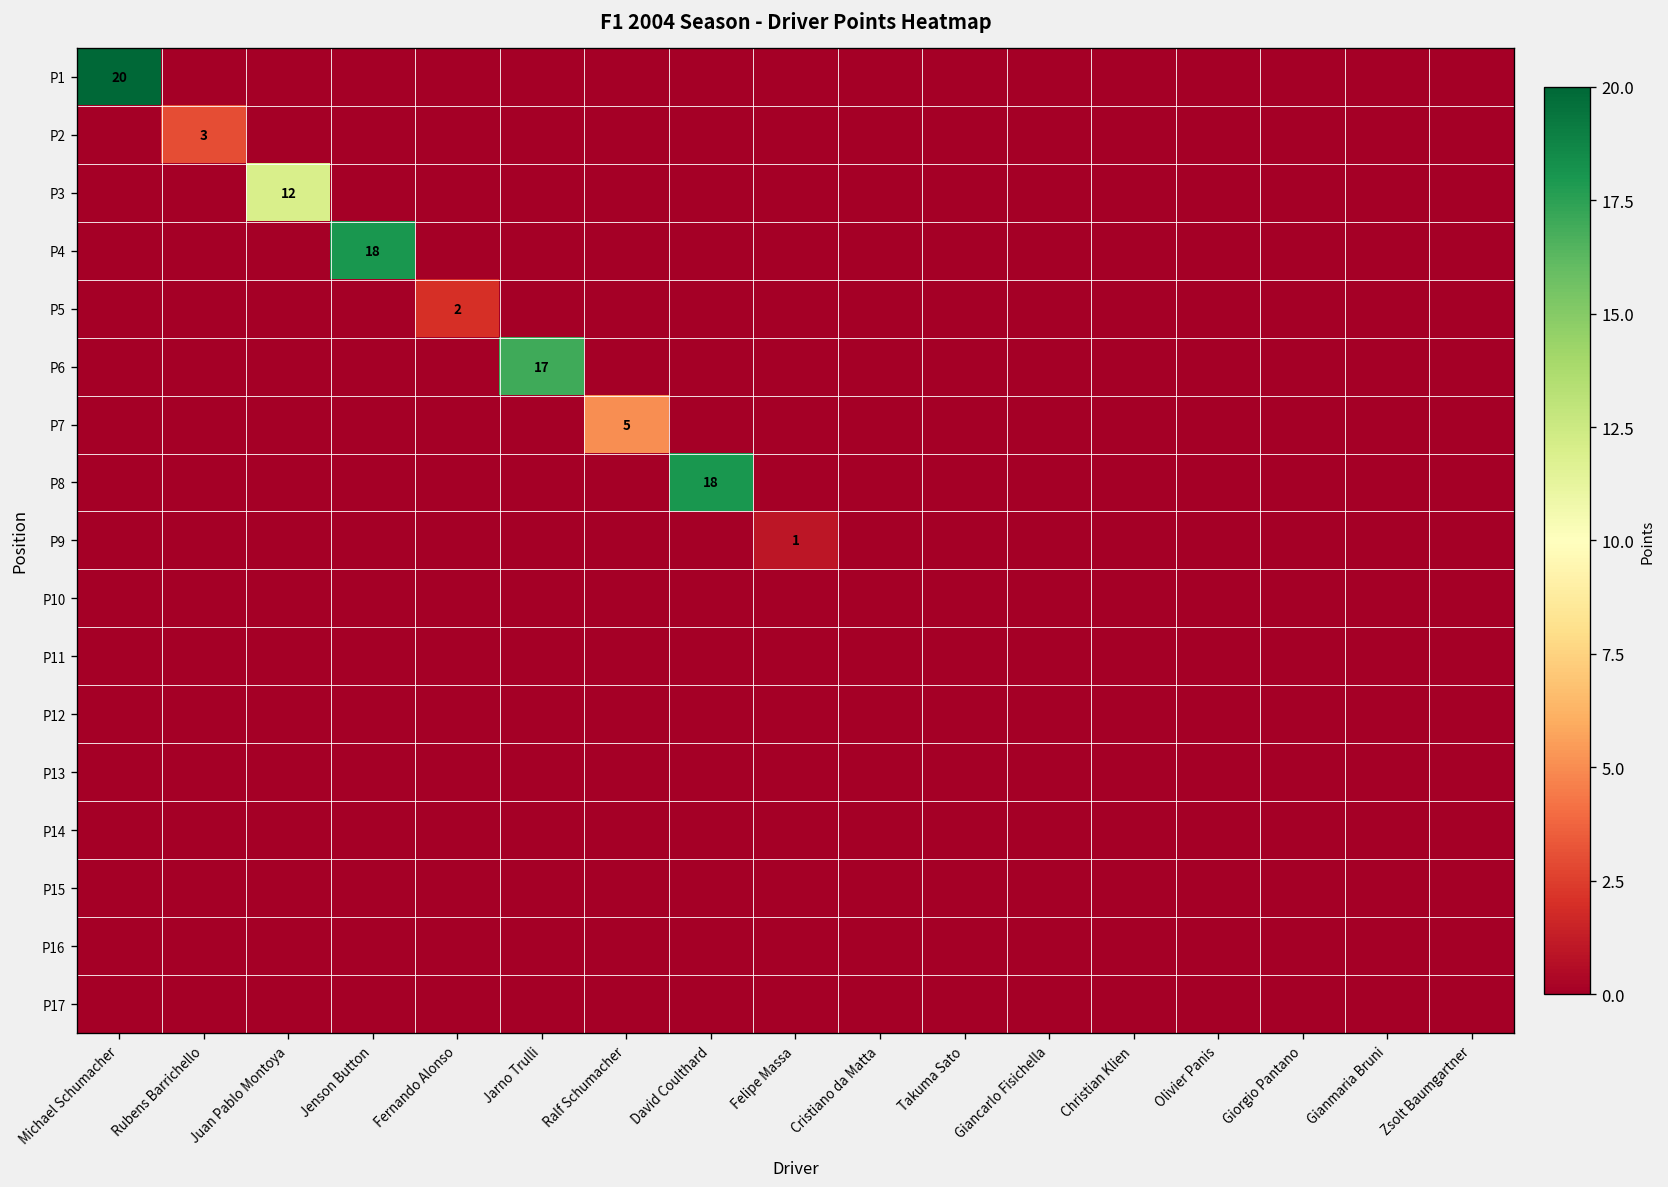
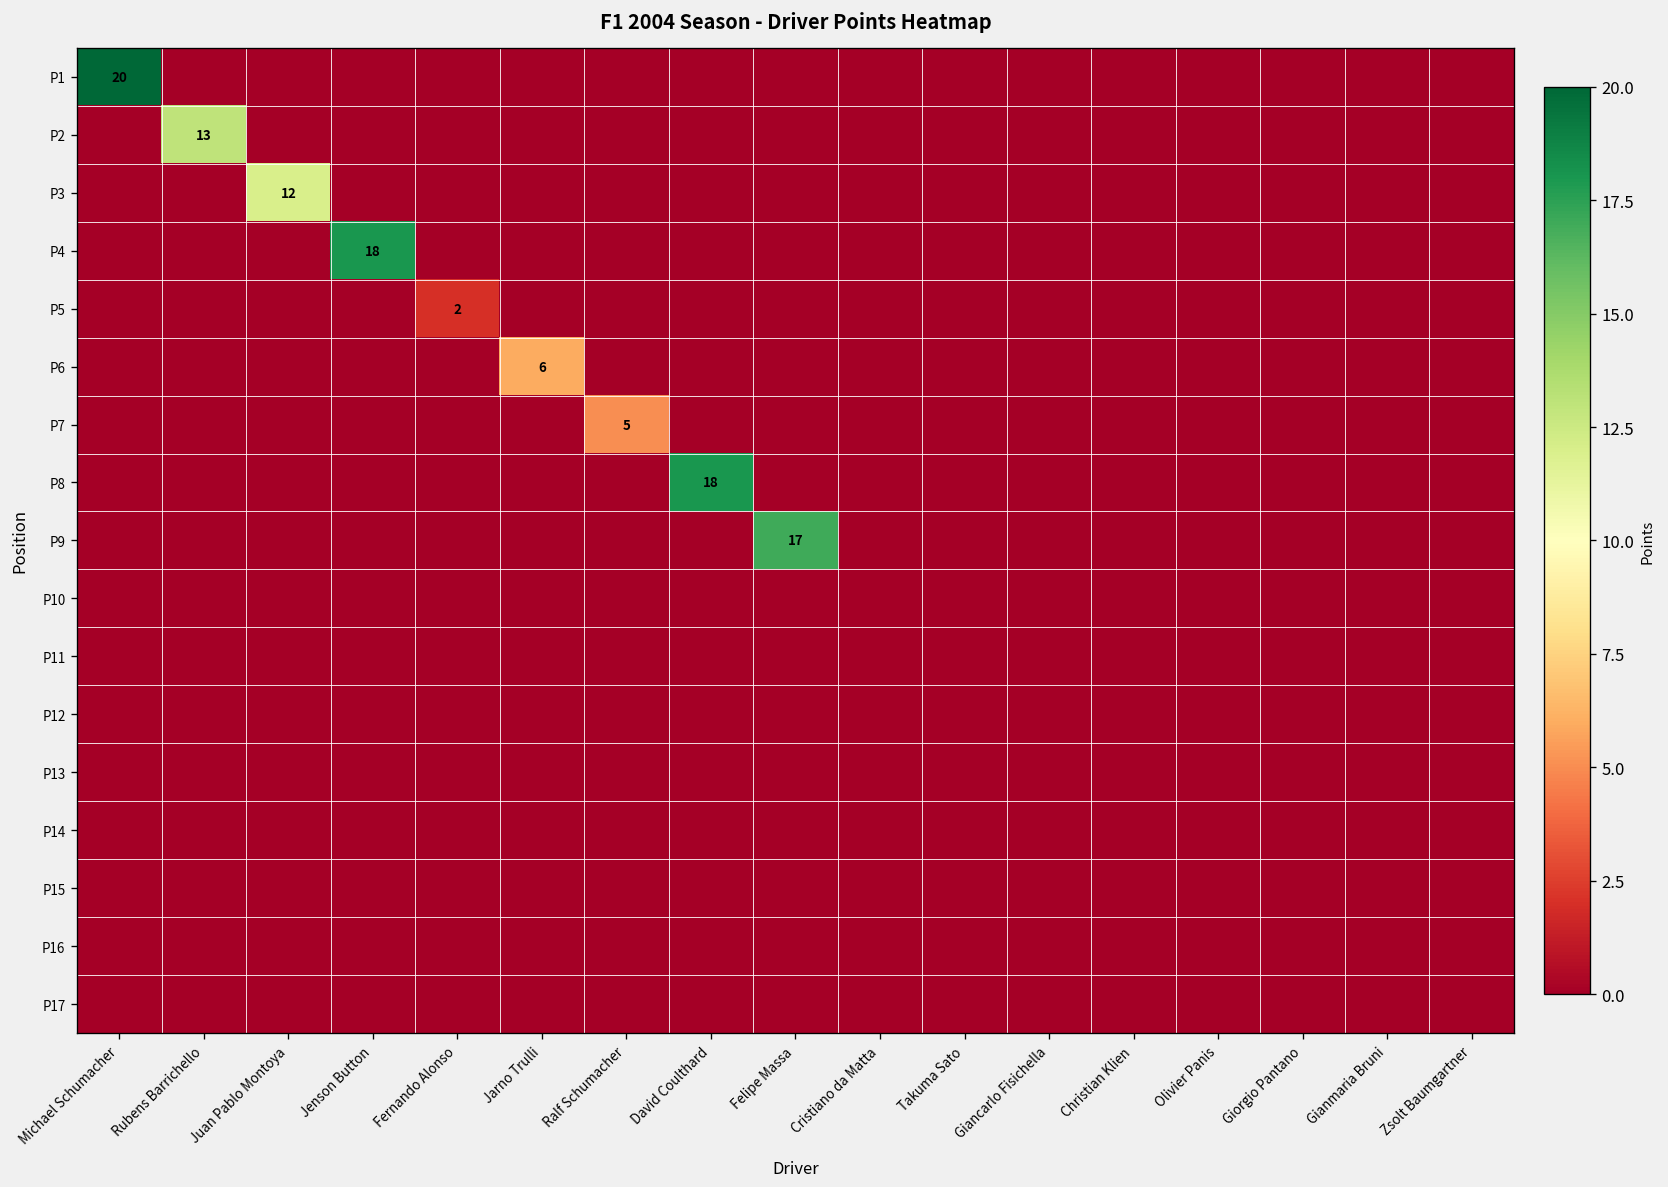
  {
    "P1": {
      "Michael Schumacher": 20
    },
    "P2": {
-     "Rubens Barrichello": 3
+     "Rubens Barrichello": 13
    },
    "P3": {
      "Juan Pablo Montoya": 12
    },
    "P4": {
      "Jenson Button": 18
    },
    "P5": {
      "Fernando Alonso": 2
    },
    "P6": {
-     "Jarno Trulli": 17
+     "Jarno Trulli": 6
    },
    "P7": {
      "Ralf Schumacher": 5
    },
    "P8": {
      "David Coulthard": 18
    },
    "P9": {
-     "Felipe Massa": 1
+     "Felipe Massa": 17
    }
  }
